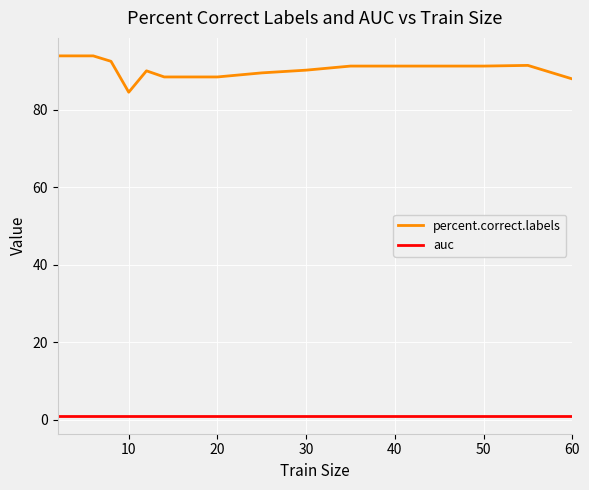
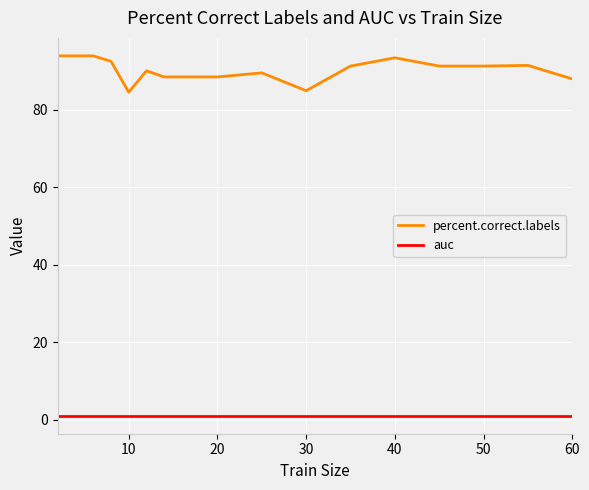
  {
    "percent.correct.labels": {
      "10": 84,
      "20": 88,
-     "30": 90,
-     "40": 91,
+     "30": 85,
+     "40": 93,
      "50": 91,
      "60": 88
    },
    "auc": {
      "10": 1,
      "20": 1,
      "30": 1,
      "40": 1,
      "50": 1,
      "60": 1
    }
  }
